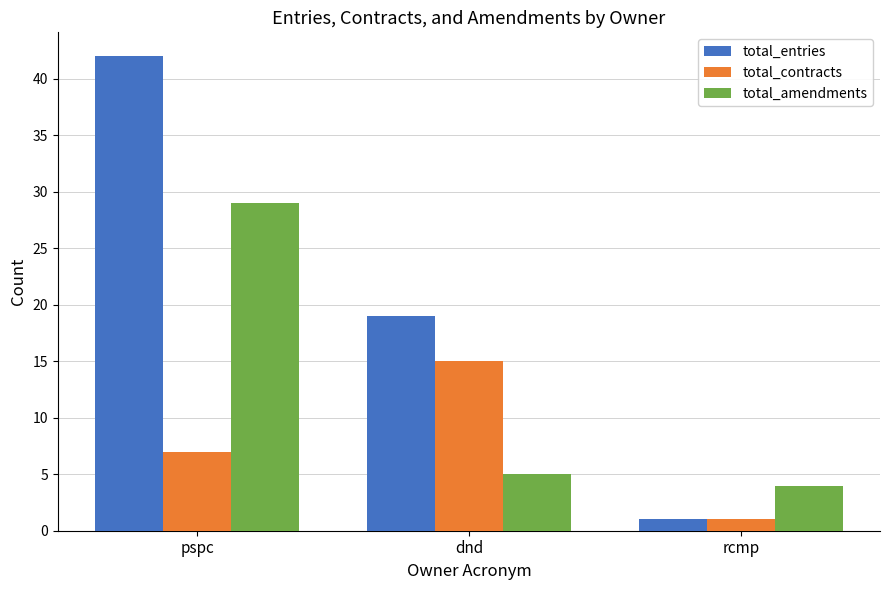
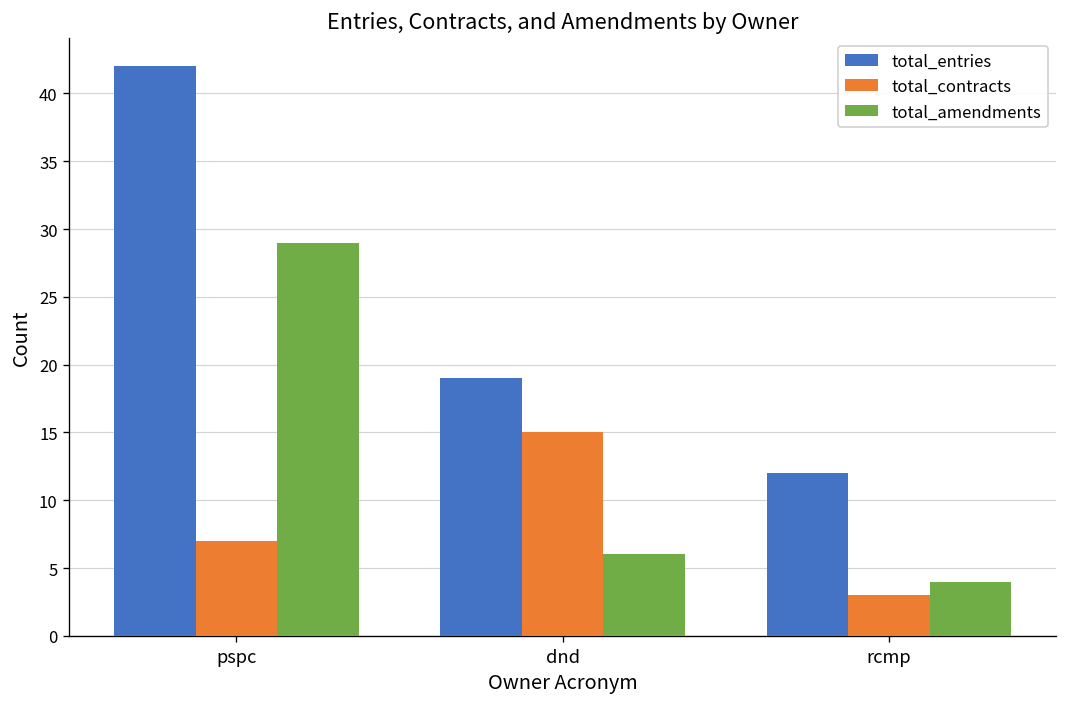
  {
    "total_entries": {
      "pspc": 42,
      "dnd": 19,
-     "rcmp": 1
+     "rcmp": 12
    },
    "total_contracts": {
      "pspc": 7,
      "dnd": 15,
-     "rcmp": 1
+     "rcmp": 3
    },
    "total_amendments": {
      "pspc": 29,
-     "dnd": 5,
+     "dnd": 6,
      "rcmp": 4
    }
  }
